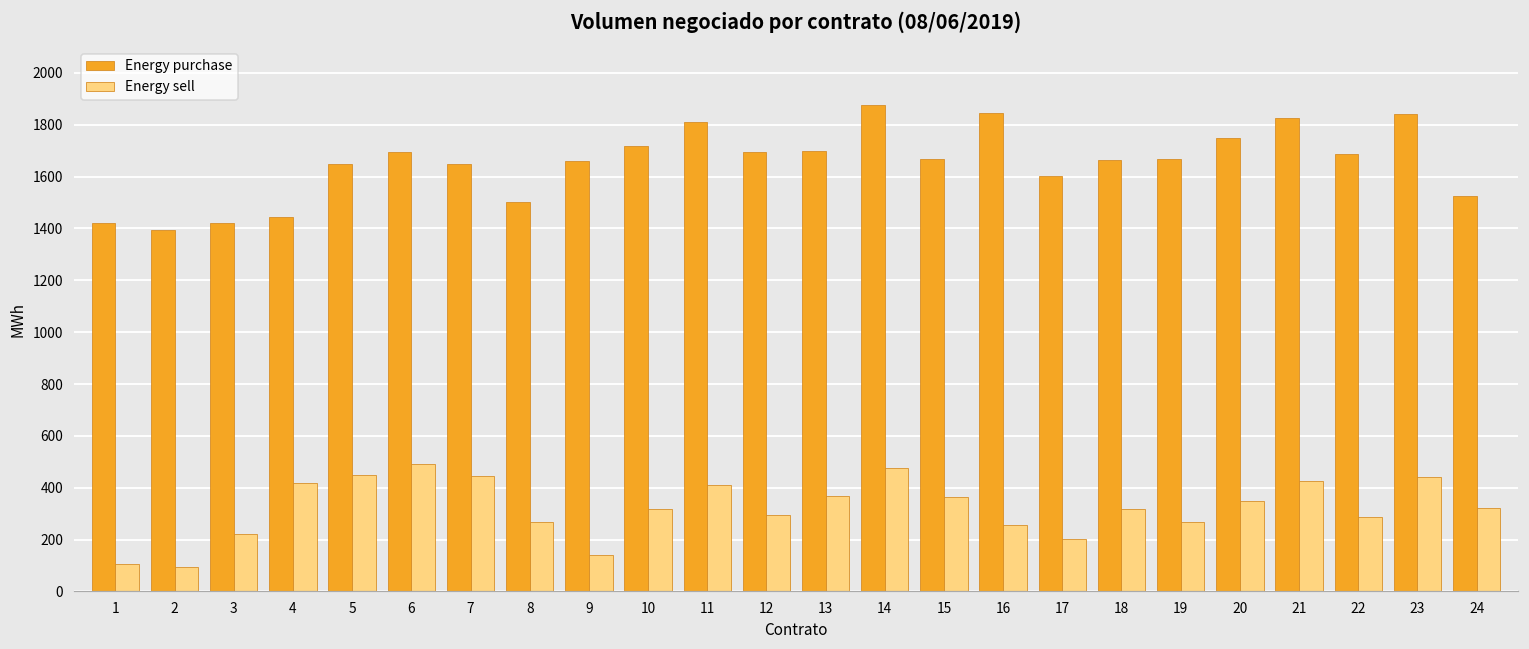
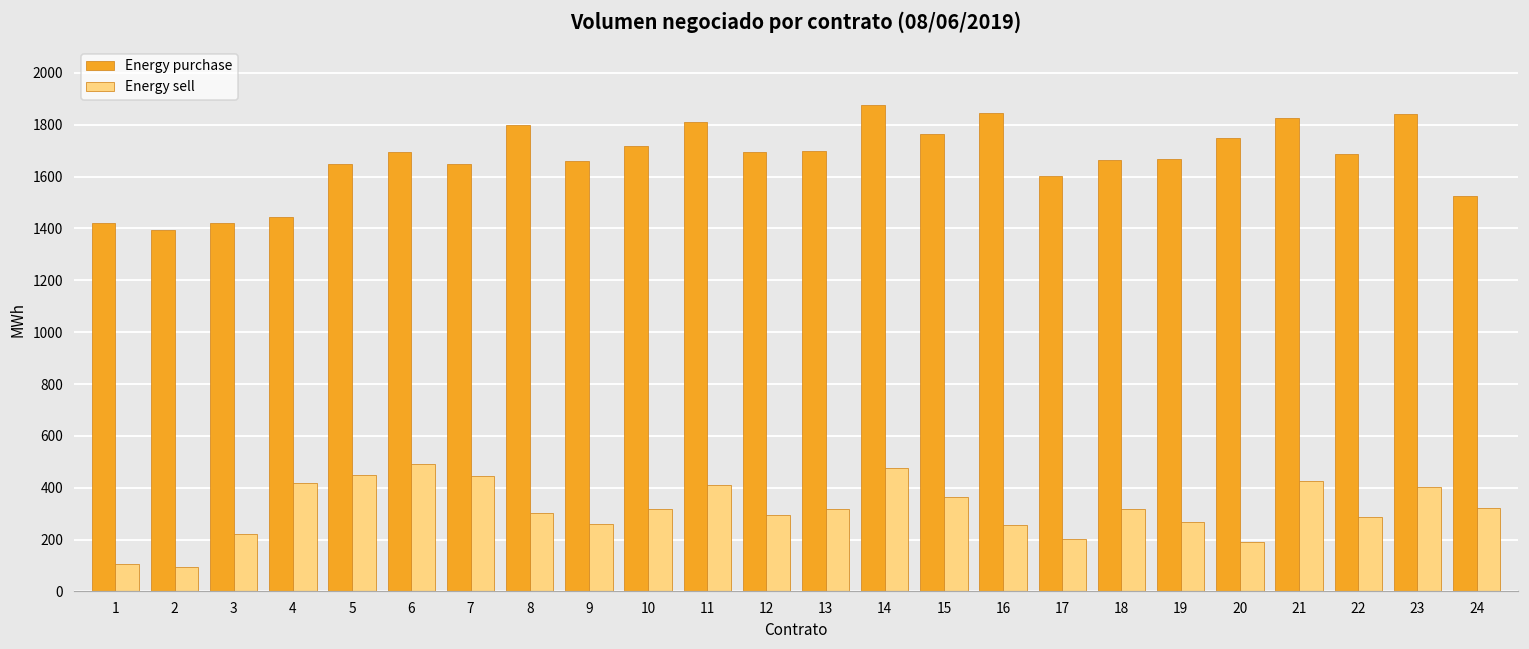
  {
    "Energy purchase": {
      "1": 1420,
      "2": 1390,
      "3": 1420,
      "4": 1440,
      "5": 1650,
      "6": 1690,
      "7": 1650,
-     "8": 1500,
+     "8": 1800,
      "9": 1660,
      "10": 1720,
      "11": 1810,
      "12": 1700,
      "13": 1700,
      "14": 1870,
-     "15": 1670,
+     "15": 1760,
      "16": 1840,
      "17": 1600,
      "18": 1660,
      "19": 1670,
      "20": 1750,
      "21": 1830,
      "22": 1690,
      "23": 1840,
      "24": 1520
    },
    "Energy sell": {
      "1": 100,
      "2": 90,
      "3": 220,
      "4": 420,
      "5": 450,
      "6": 490,
      "7": 450,
-     "8": 270,
-     "9": 140,
+     "8": 300,
+     "9": 260,
      "10": 320,
      "11": 410,
      "12": 300,
-     "13": 370,
+     "13": 320,
      "14": 470,
      "15": 360,
      "16": 260,
      "17": 200,
      "18": 320,
      "19": 270,
-     "20": 350,
+     "20": 190,
      "21": 430,
      "22": 290,
-     "23": 440,
+     "23": 400,
      "24": 320
    }
  }
